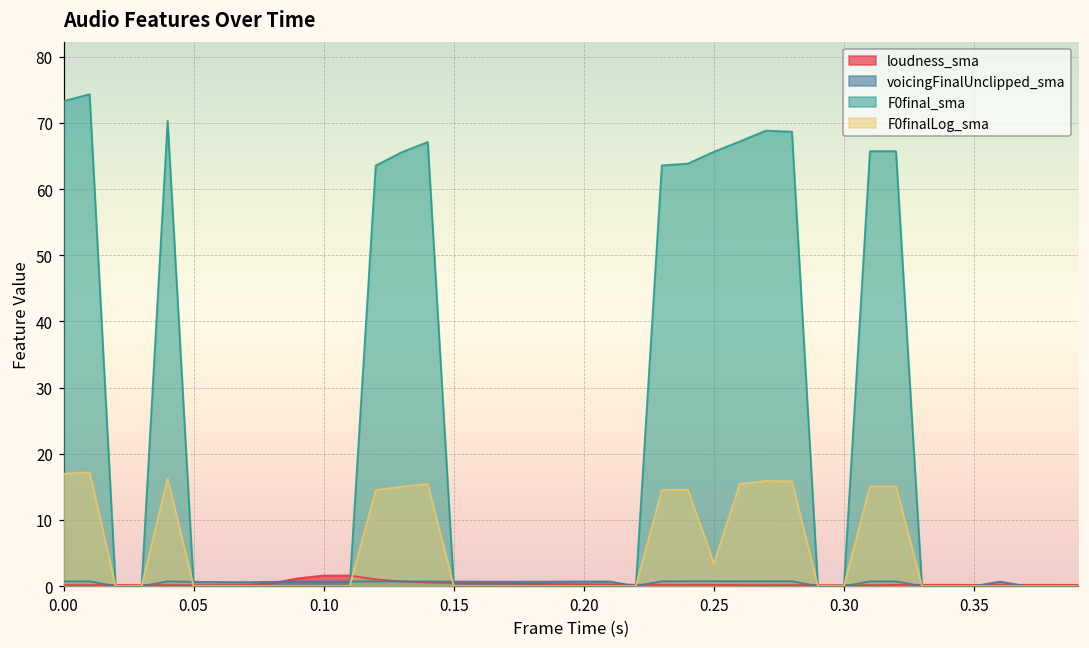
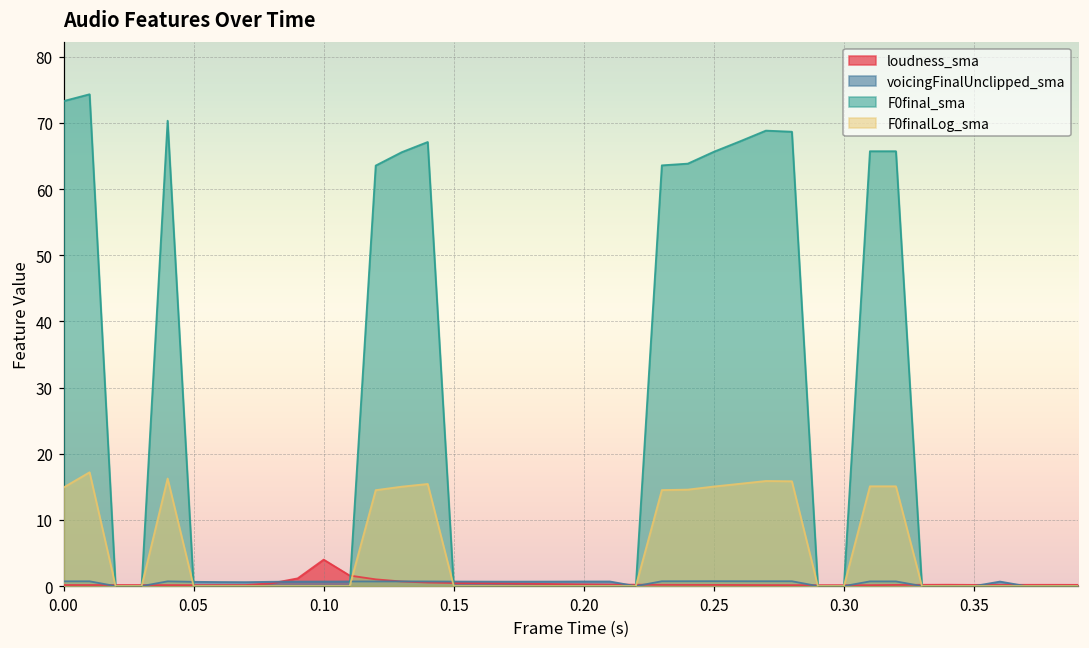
  {
    "loudness_sma": {
      "0.00": 0,
-     "0.10": 2,
+     "0.10": 4,
      "0.25": 0
    },
    "F0finalLog_sma": {
-     "0.00": 17,
-     "0.25": 3
+     "0.00": 15,
+     "0.25": 15
    }
  }
